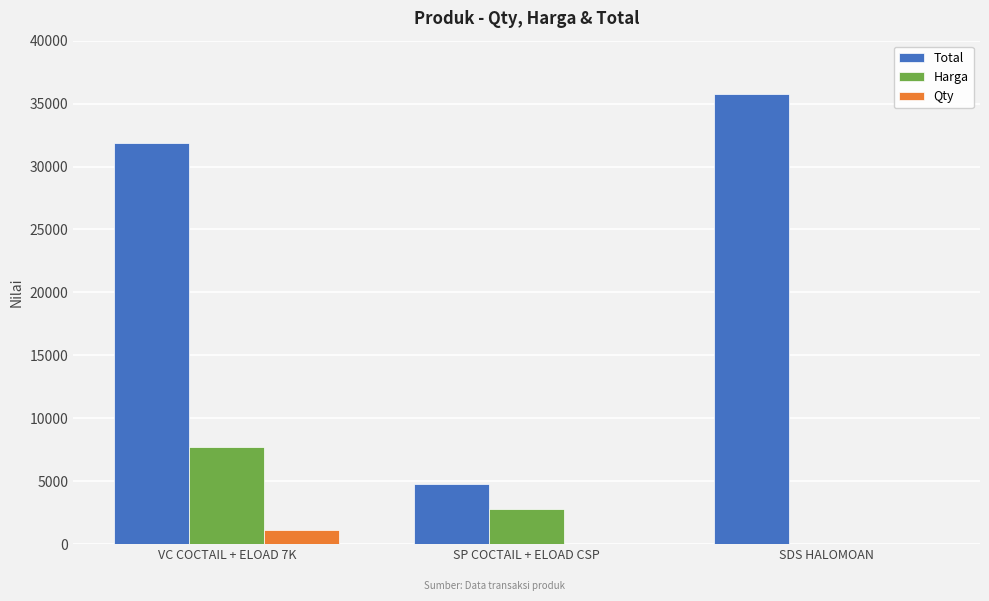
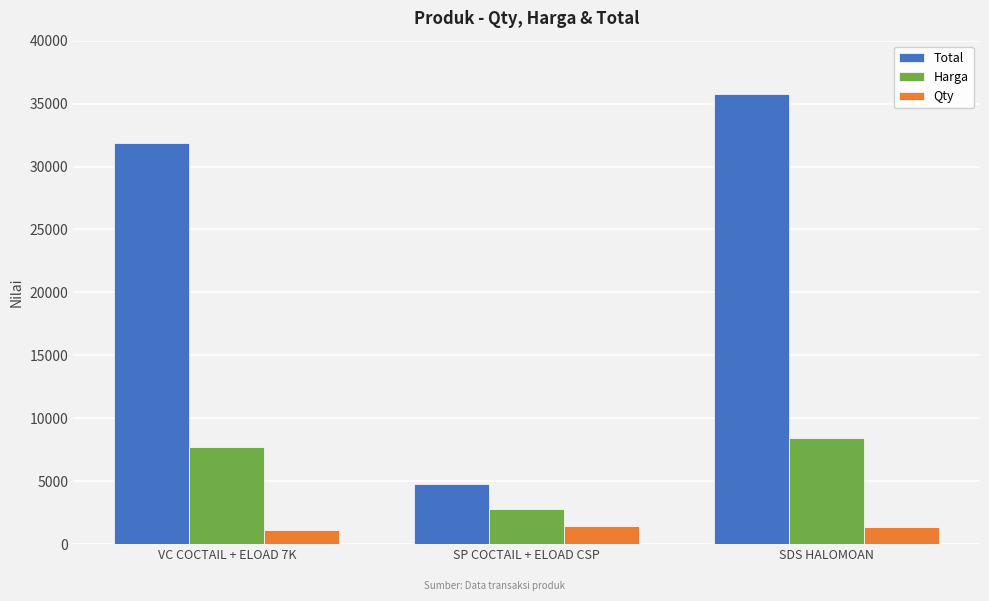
  {
    "Total": {
      "VC COCTAIL + ELOAD 7K": 31900,
      "SP COCTAIL + ELOAD CSP": 4800,
      "SDS HALOMOAN": 35800
    },
    "Harga": {
      "VC COCTAIL + ELOAD 7K": 7800,
      "SP COCTAIL + ELOAD CSP": 2800,
-     "SDS HALOMOAN": 0
+     "SDS HALOMOAN": 8400
    },
    "Qty": {
      "VC COCTAIL + ELOAD 7K": 1100,
-     "SP COCTAIL + ELOAD CSP": 0,
-     "SDS HALOMOAN": 0
+     "SP COCTAIL + ELOAD CSP": 1400,
+     "SDS HALOMOAN": 1300
    }
  }
